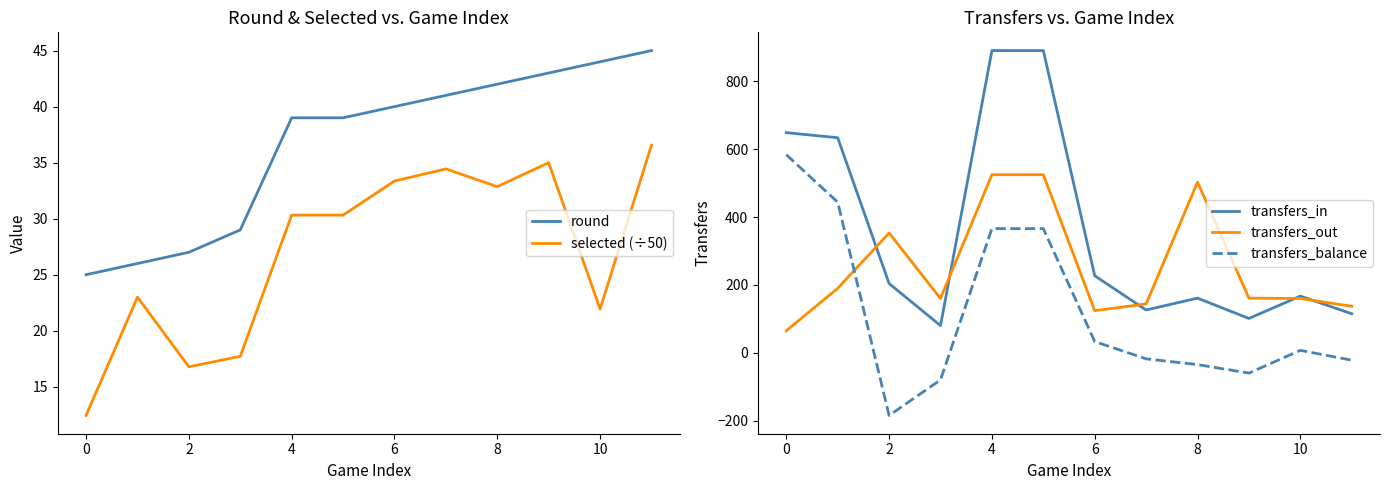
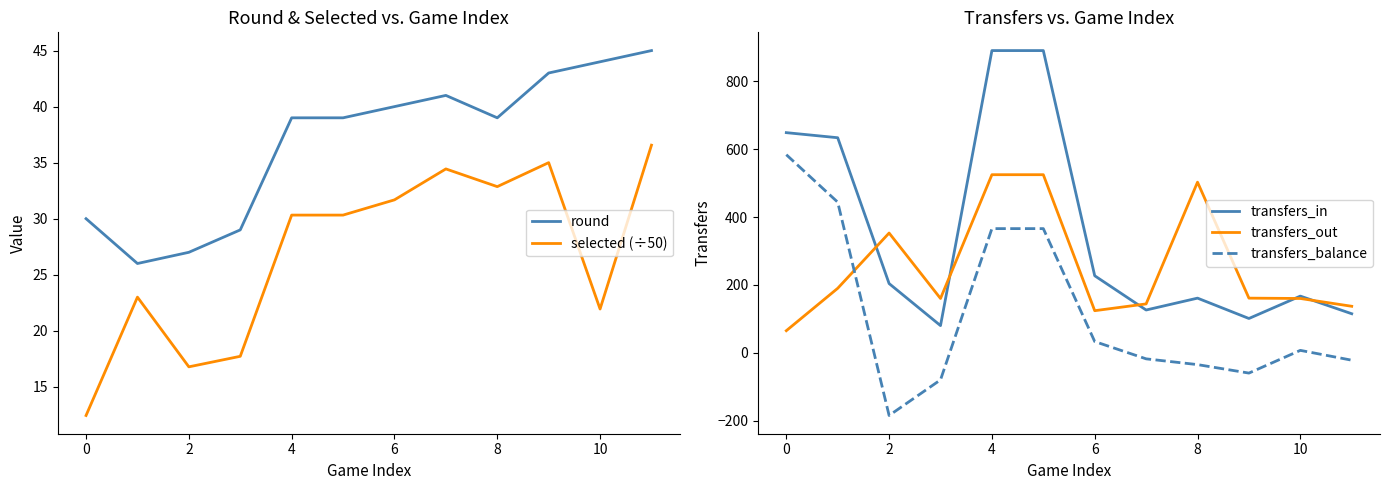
  {
    "Round & Selected vs. Game Index": {
      "round": {
-       "0": 25,
+       "0": 30,
        "2": 27,
        "4": 39,
        "6": 40,
-       "8": 42,
+       "8": 39,
        "10": 44
      },
      "selected (÷50)": {
        "0": 12.4,
        "2": 16.8,
        "4": 30.3,
-       "6": 33.4,
+       "6": 31.7,
        "8": 32.9,
        "10": 21.9
      }
    },
    "Transfers vs. Game Index": {
      "transfers_out": {
        "0": 70,
        "2": 350,
        "4": 530,
        "6": 120,
        "8": 500
      }
    }
  }
